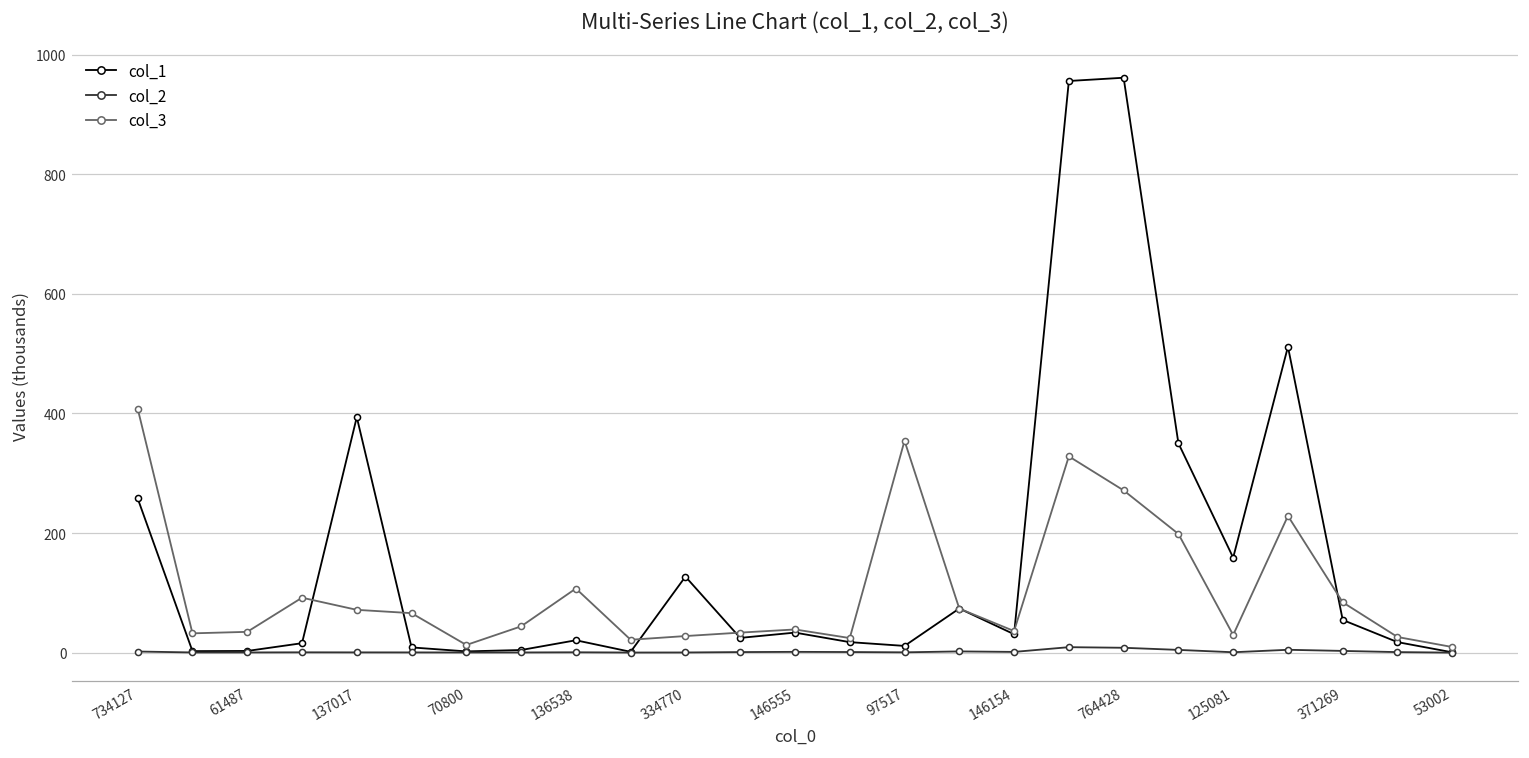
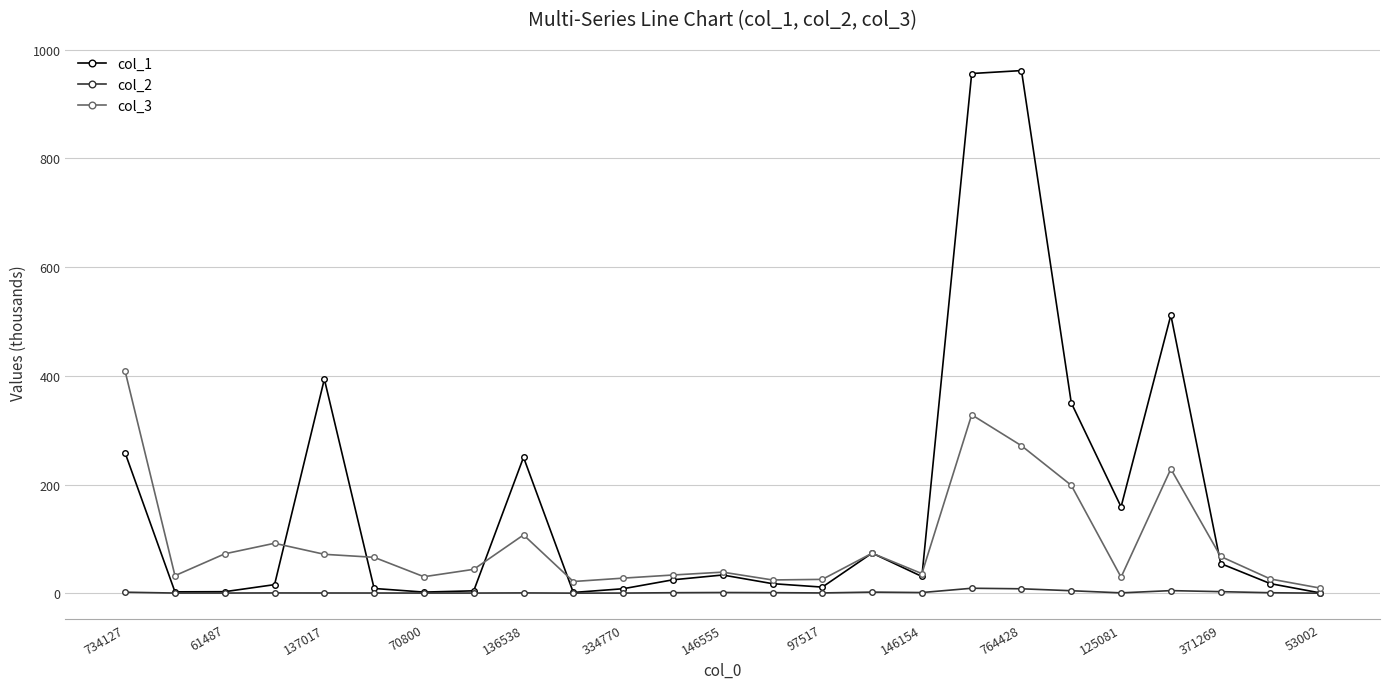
  {
    "col_1": {
      "734127": 260,
      "137017": 390,
-     "136538": 20,
-     "334770": 130,
+     "136538": 250,
+     "334770": 10,
      "146555": 30,
      "97517": 10,
      "146154": 30,
      "764428": 960,
      "125081": 160,
      "371269": 50
    },
    "col_2": {
      "734127": 0,
      "137017": 0,
      "136538": 0,
      "334770": 0,
      "146555": 0,
      "97517": 0,
      "146154": 0,
      "764428": 10,
      "125081": 0,
      "371269": 0
    },
    "col_3": {
      "734127": 410,
-     "61487": 30,
+     "61487": 70,
      "137017": 70,
-     "70800": 10,
+     "70800": 30,
      "136538": 110,
      "334770": 30,
      "146555": 40,
-     "97517": 350,
+     "97517": 30,
      "146154": 40,
      "764428": 270,
      "125081": 30,
-     "371269": 80,
+     "371269": 70,
      "53002": 10
    }
  }
